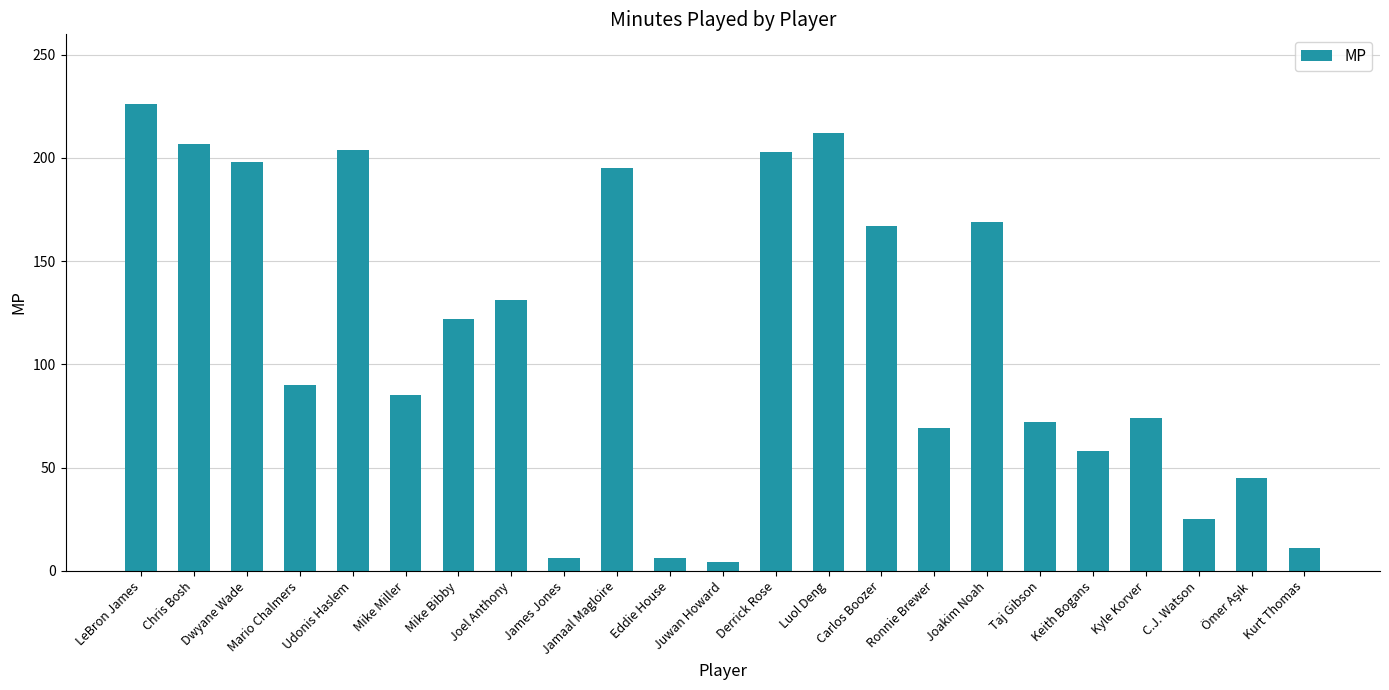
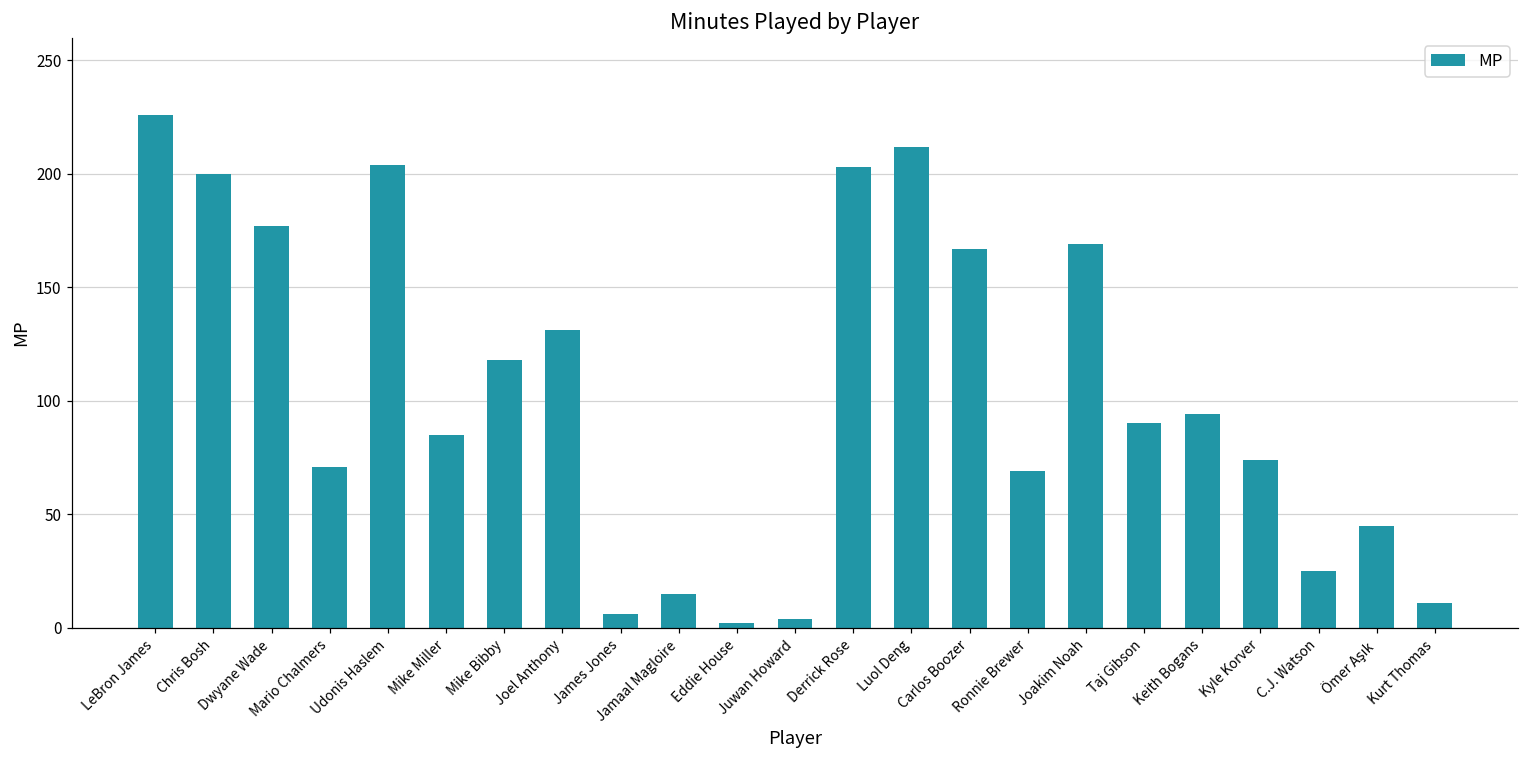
  {
    "LeBron James": 226,
-   "Chris Bosh": 207,
-   "Dwyane Wade": 198,
-   "Mario Chalmers": 90,
+   "Chris Bosh": 200,
+   "Dwyane Wade": 177,
+   "Mario Chalmers": 71,
    "Udonis Haslem": 204,
    "Mike Miller": 85,
-   "Mike Bibby": 122,
+   "Mike Bibby": 118,
    "Joel Anthony": 131,
    "James Jones": 6,
-   "Jamaal Magloire": 195,
-   "Eddie House": 6,
+   "Jamaal Magloire": 15,
+   "Eddie House": 2,
    "Juwan Howard": 4,
    "Derrick Rose": 203,
    "Luol Deng": 212,
    "Carlos Boozer": 167,
    "Ronnie Brewer": 69,
    "Joakim Noah": 169,
-   "Taj Gibson": 72,
-   "Keith Bogans": 58,
+   "Taj Gibson": 90,
+   "Keith Bogans": 94,
    "Kyle Korver": 74,
    "C.J. Watson": 25,
    "Ömer Aşık": 45,
    "Kurt Thomas": 11
  }
